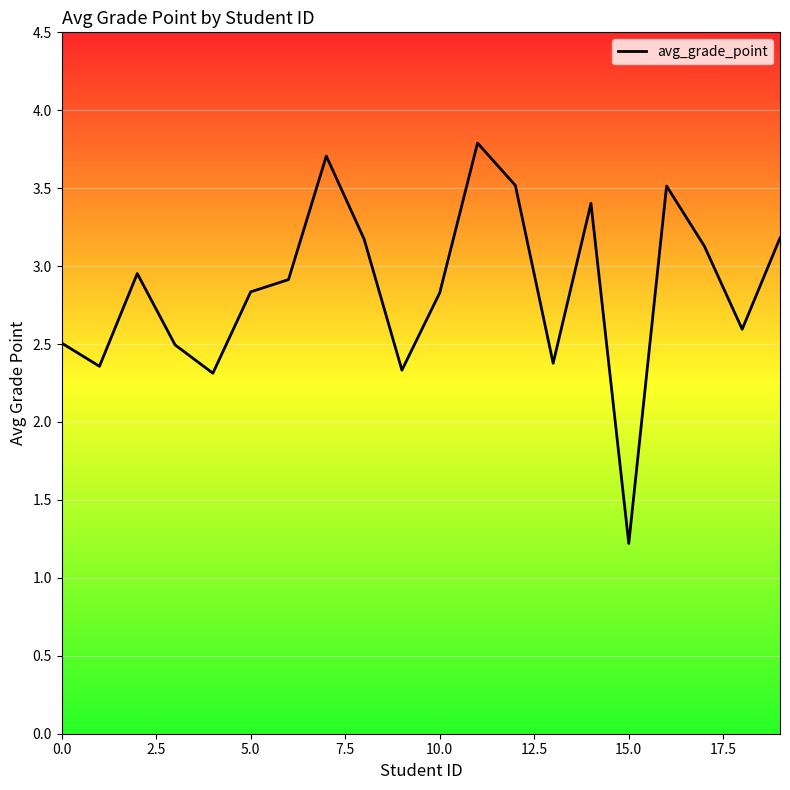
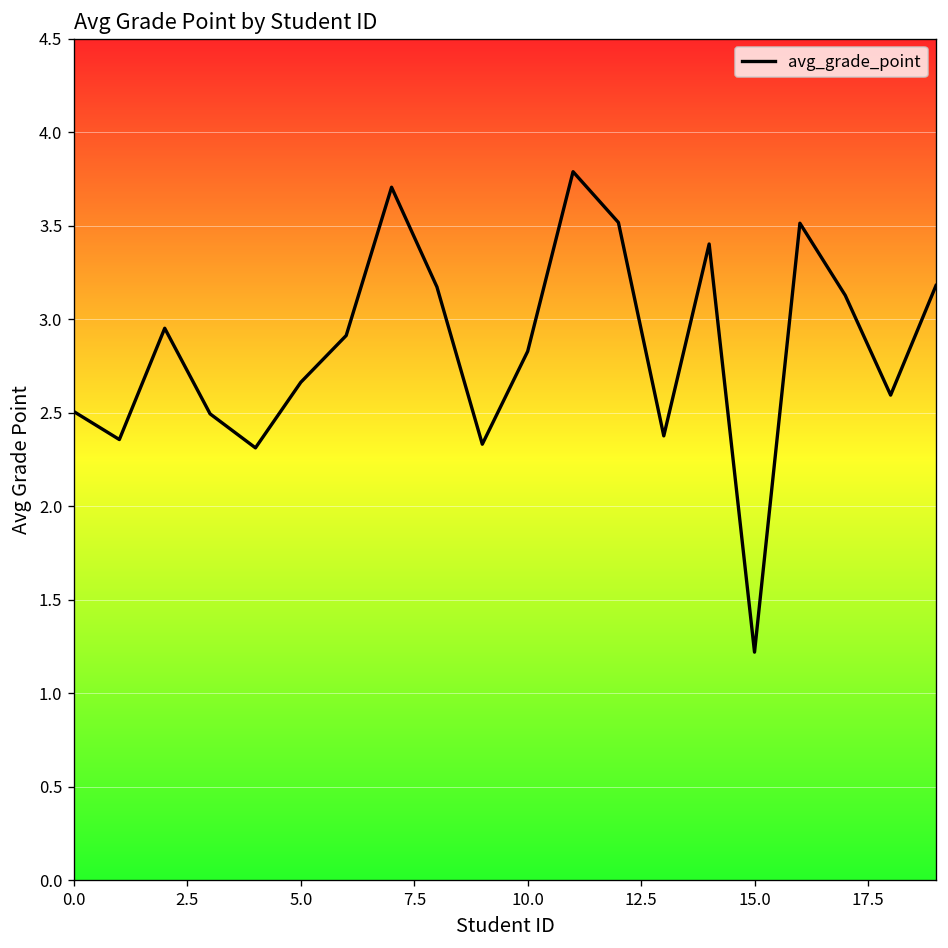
  {
    "0.0": 2.51,
-   "5.0": 2.83,
+   "5.0": 2.66,
    "10.0": 2.83,
    "15.0": 1.22
  }
